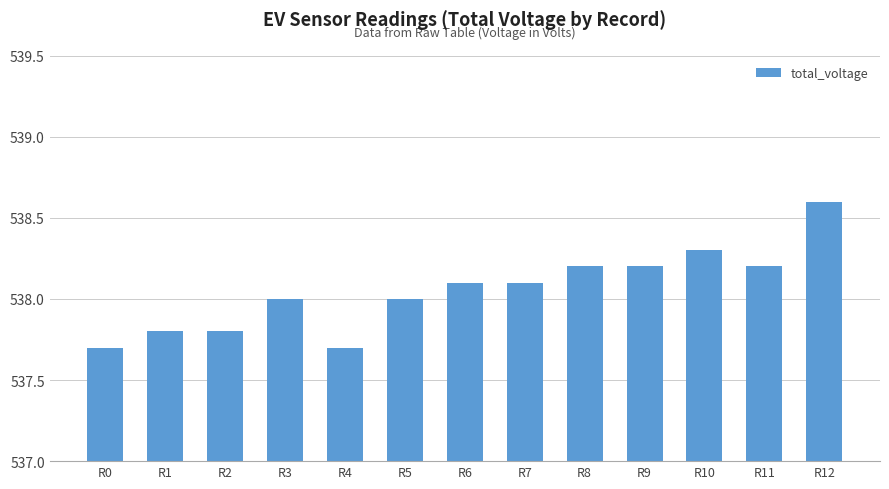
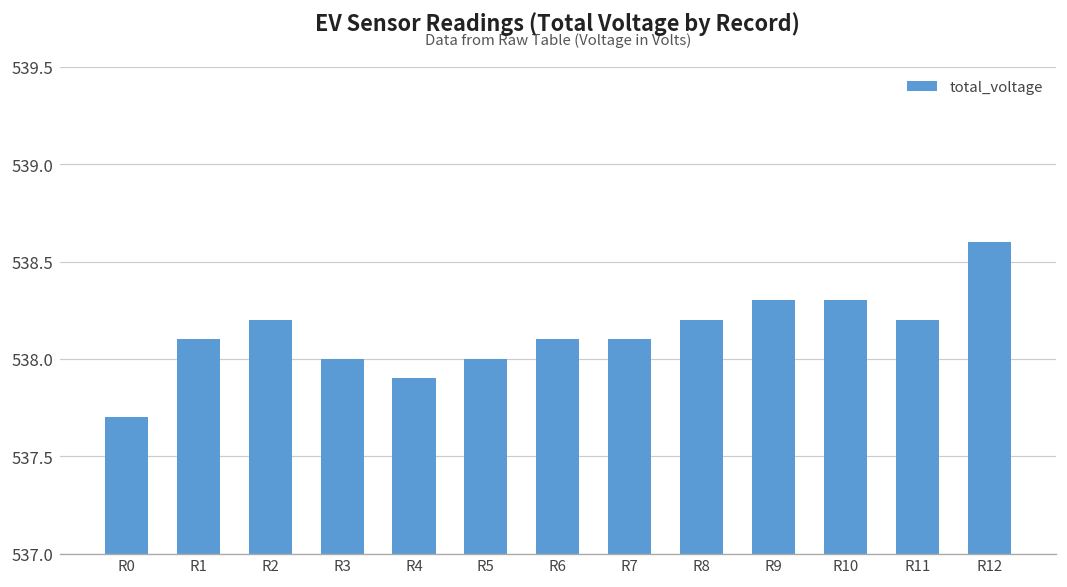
  {
    "R0": 537.7,
-   "R1": 537.8,
-   "R2": 537.8,
+   "R1": 538.1,
+   "R2": 538.2,
    "R3": 538.0,
-   "R4": 537.7,
+   "R4": 537.9,
    "R5": 538.0,
    "R6": 538.1,
    "R7": 538.1,
    "R8": 538.2,
-   "R9": 538.2,
+   "R9": 538.3,
    "R10": 538.3,
    "R11": 538.2,
    "R12": 538.6
  }
